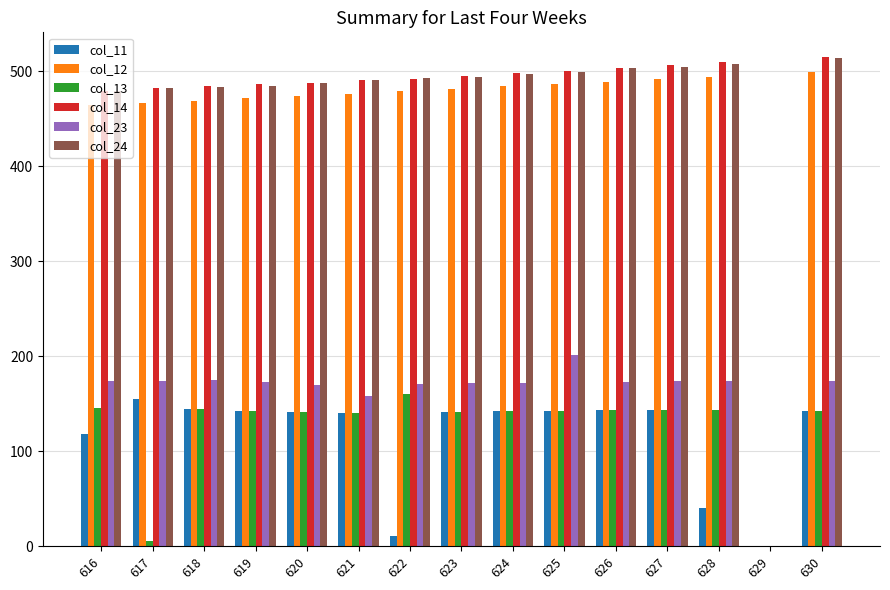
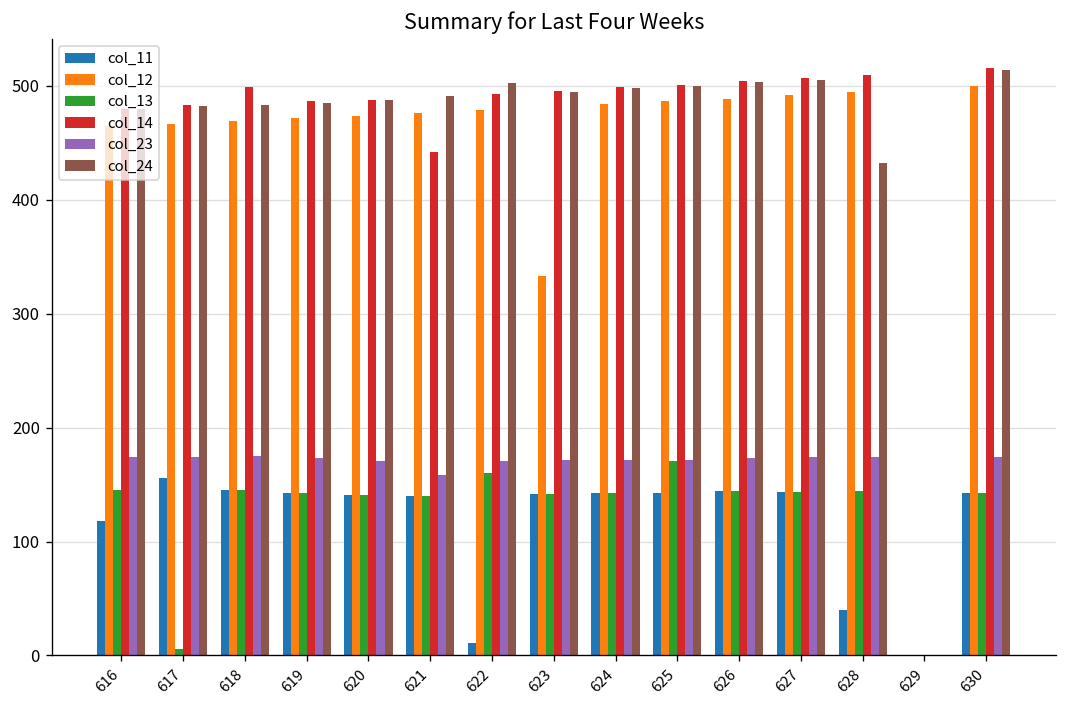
  {
    "col_11": {
      "616": 120,
      "617": 160,
      "618": 140,
      "619": 140,
      "620": 140,
      "621": 140,
      "622": 10,
      "623": 140,
      "624": 140,
      "625": 140,
      "626": 140,
      "627": 140,
      "628": 40,
      "629": 0,
      "630": 140
    },
    "col_12": {
      "617": 470,
      "618": 470,
      "619": 470,
      "620": 470,
      "621": 480,
      "622": 480,
-     "623": 480,
+     "623": 330,
      "624": 480,
      "625": 490,
      "626": 490,
      "627": 490,
      "628": 490,
      "629": 0,
      "630": 500
    },
    "col_13": {
      "616": 150,
      "617": 10,
      "618": 140,
      "619": 140,
      "620": 140,
      "621": 140,
      "622": 160,
      "623": 140,
      "624": 140,
-     "625": 140,
+     "625": 170,
      "626": 140,
      "627": 140,
      "628": 140,
      "629": 0,
      "630": 140
    },
    "col_14": {
      "617": 480,
-     "618": 480,
+     "618": 500,
      "619": 490,
      "620": 490,
-     "621": 490,
+     "621": 440,
      "622": 490,
      "623": 500,
      "624": 500,
      "625": 500,
      "626": 500,
      "627": 510,
      "628": 510,
      "629": 0,
      "630": 520
    },
    "col_23": {
      "616": 170,
      "617": 170,
      "618": 180,
      "619": 170,
      "620": 170,
      "621": 160,
      "622": 170,
      "623": 170,
      "624": 170,
-     "625": 200,
+     "625": 170,
      "626": 170,
      "627": 170,
      "628": 170,
      "629": 0,
      "630": 170
    },
    "col_24": {
      "617": 480,
      "618": 480,
      "619": 480,
      "620": 490,
      "621": 490,
-     "622": 490,
+     "622": 500,
      "623": 490,
      "624": 500,
      "625": 500,
      "626": 500,
      "627": 500,
-     "628": 510,
+     "628": 430,
      "629": 0,
      "630": 510
    }
  }
